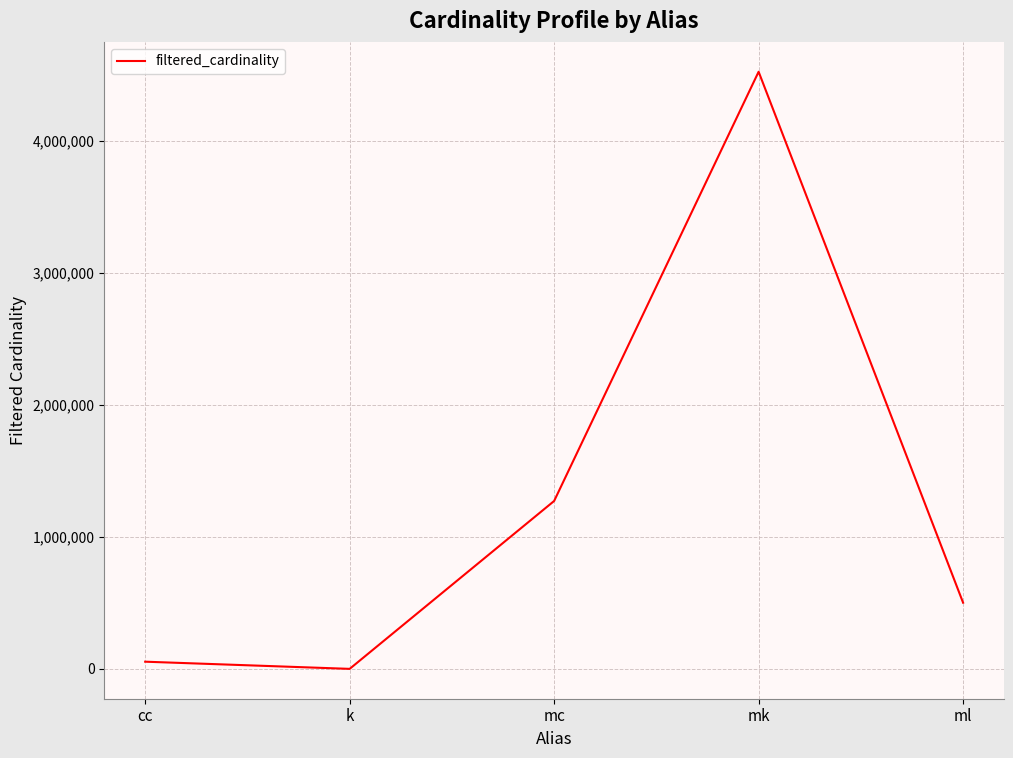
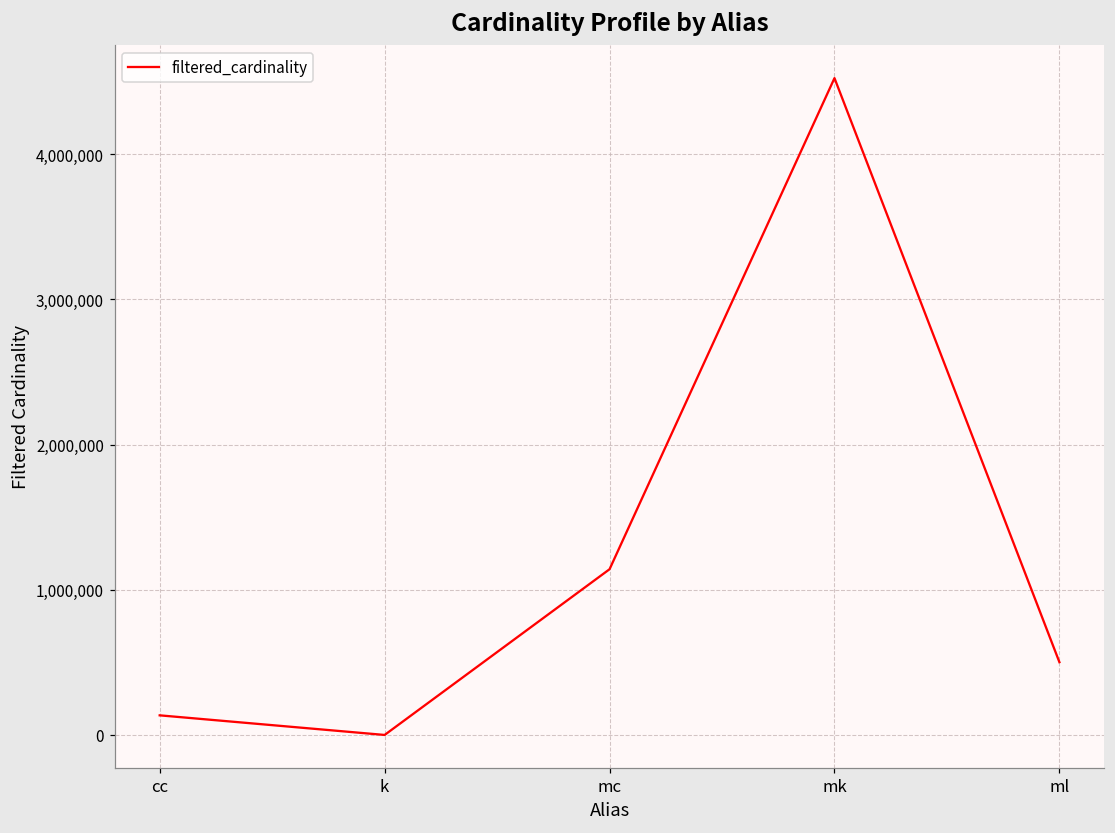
  {
-   "cc": "50,000",
+   "cc": "140,000",
    "k": "0",
-   "mc": "1,270,000",
+   "mc": "1,140,000",
    "mk": "4,520,000",
    "ml": "500,000"
  }
